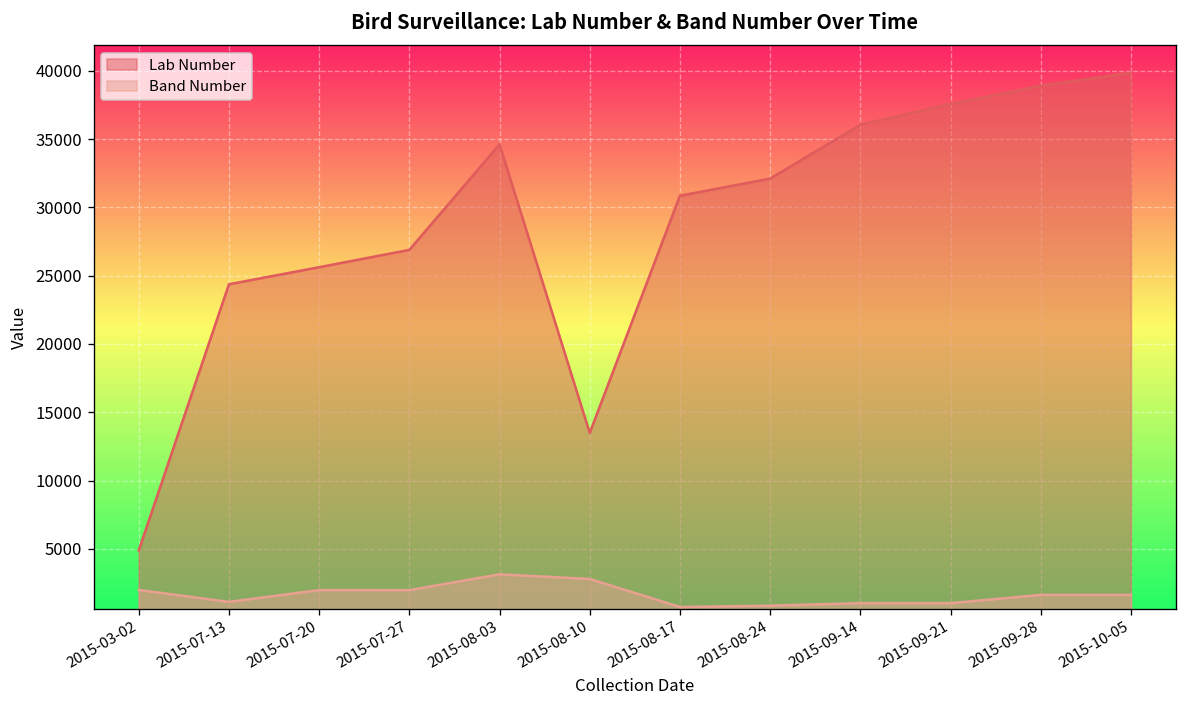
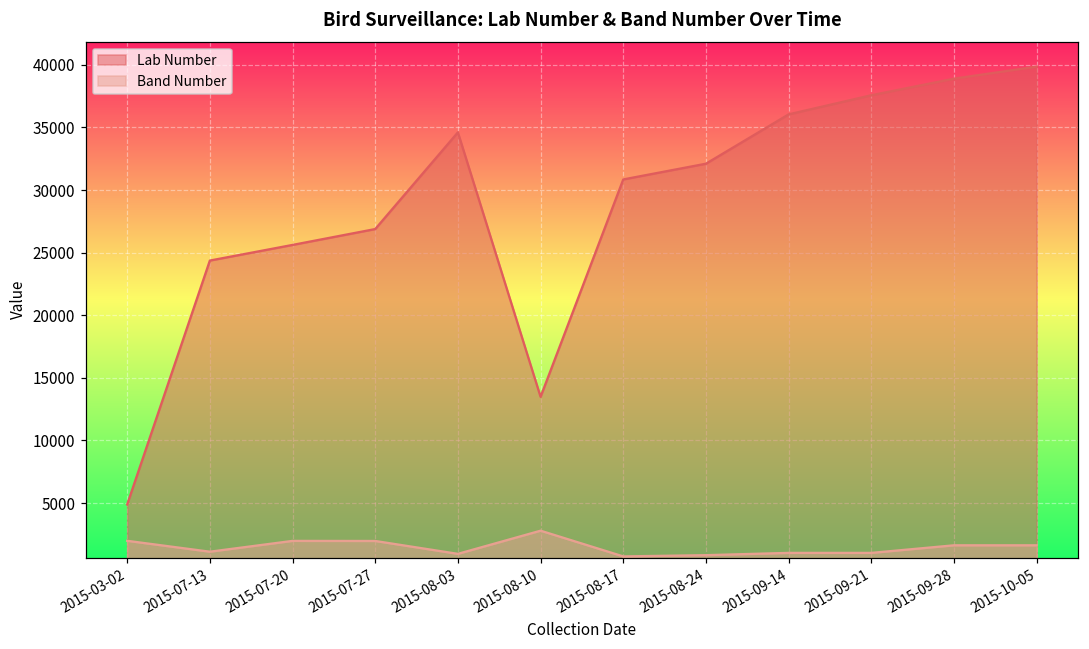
  {
    "Lab Number": {
      "2015-03-02": 4900,
      "2015-07-13": 24400,
      "2015-07-20": 25600,
      "2015-07-27": 26900,
      "2015-08-03": 34600,
      "2015-08-10": 13500,
      "2015-08-17": 30800,
      "2015-08-24": 32100,
      "2015-09-14": 36000,
      "2015-09-21": 37600,
      "2015-09-28": 38900,
      "2015-10-05": 39900
    },
    "Band Number": {
      "2015-03-02": 2000,
      "2015-07-13": 1100,
      "2015-07-20": 2000,
      "2015-07-27": 2000,
-     "2015-08-03": 3100,
+     "2015-08-03": 900,
      "2015-08-10": 2800,
      "2015-08-17": 700,
      "2015-08-24": 800,
      "2015-09-14": 1000,
      "2015-09-21": 1000,
      "2015-09-28": 1600,
      "2015-10-05": 1600
    }
  }
